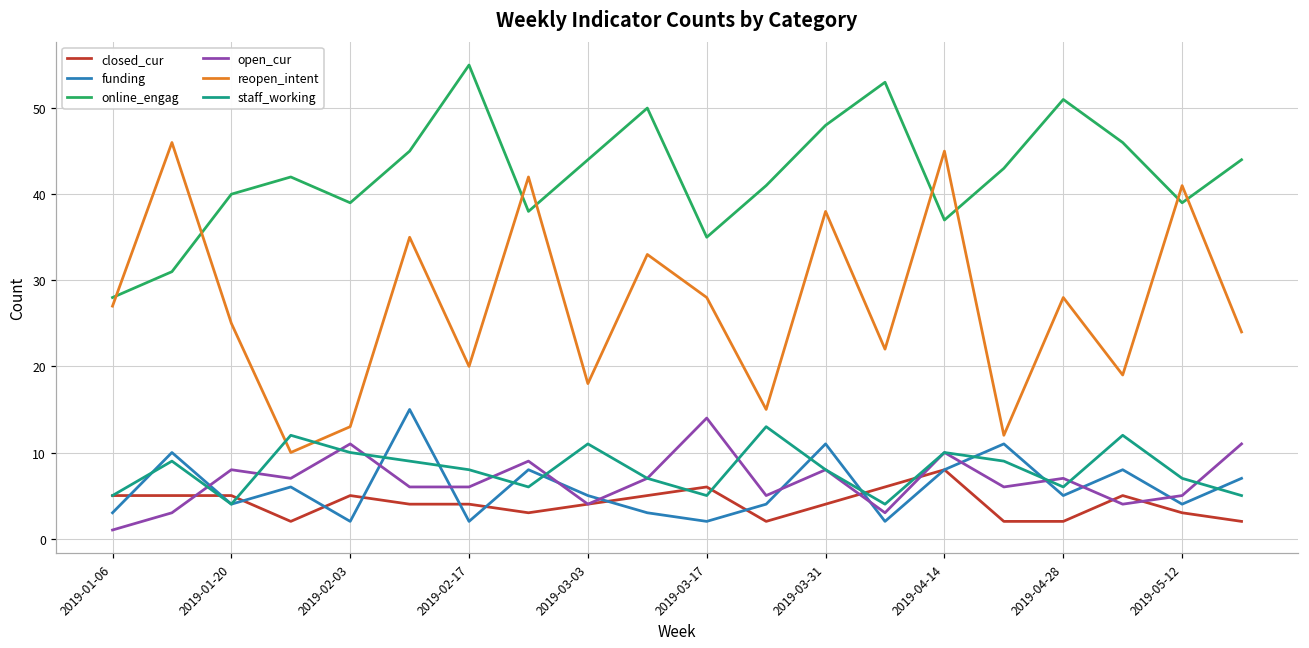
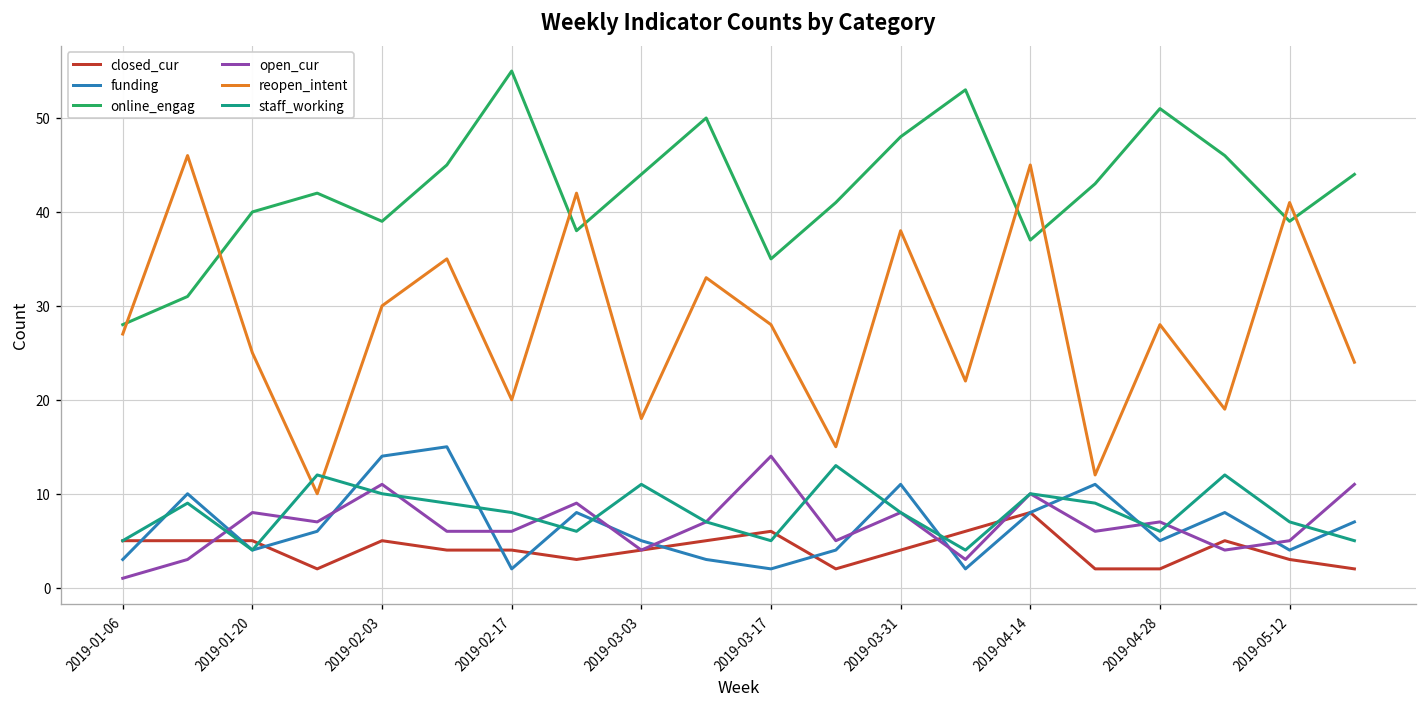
  {
    "closed_cur": {
      "2019-01-20": 5,
      "2019-02-03": 5,
      "2019-02-17": 4,
      "2019-03-17": 6,
      "2019-03-31": 4,
      "2019-04-28": 2,
      "2019-05-12": 3
    },
    "funding": {
      "2019-01-06": 3,
-     "2019-02-03": 2,
+     "2019-02-03": 14,
      "2019-02-17": 2,
      "2019-03-03": 5,
      "2019-03-17": 2,
      "2019-03-31": 11,
      "2019-04-28": 5,
      "2019-05-12": 4
    },
    "open_cur": {
      "2019-01-06": 1,
      "2019-01-20": 8,
      "2019-02-03": 11,
      "2019-02-17": 6,
      "2019-03-17": 14,
      "2019-04-28": 7,
      "2019-05-12": 5
    },
    "reopen_intent": {
      "2019-01-06": 27,
      "2019-01-20": 25,
-     "2019-02-03": 13,
+     "2019-02-03": 30,
      "2019-02-17": 20,
      "2019-03-03": 18,
      "2019-03-17": 28,
      "2019-03-31": 38,
      "2019-04-14": 45,
      "2019-04-28": 28,
      "2019-05-12": 41
    }
  }
